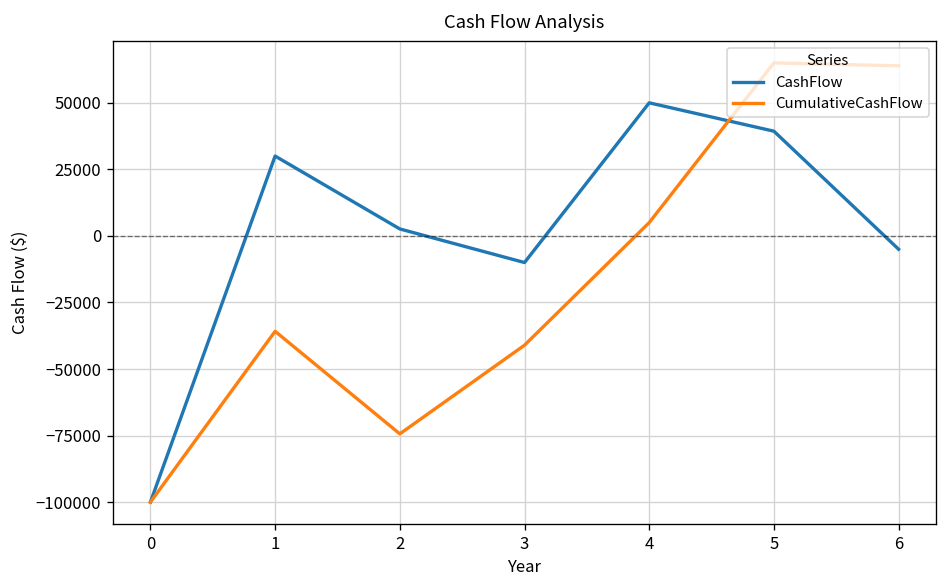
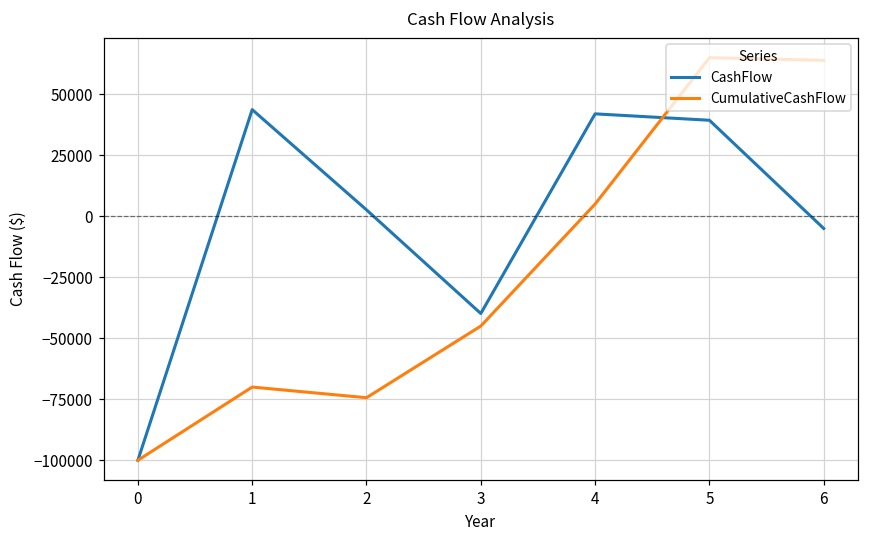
  {
    "CashFlow": {
-     "1": 30000,
+     "1": 44000,
      "2": 3000,
-     "3": -10000,
-     "4": 50000,
+     "3": -40000,
+     "4": 42000,
      "5": 39000,
      "6": -5000
    },
    "CumulativeCashFlow": {
-     "1": -36000,
+     "1": -70000,
      "2": -74000,
-     "3": -41000,
+     "3": -45000,
      "4": 5000
    }
  }
